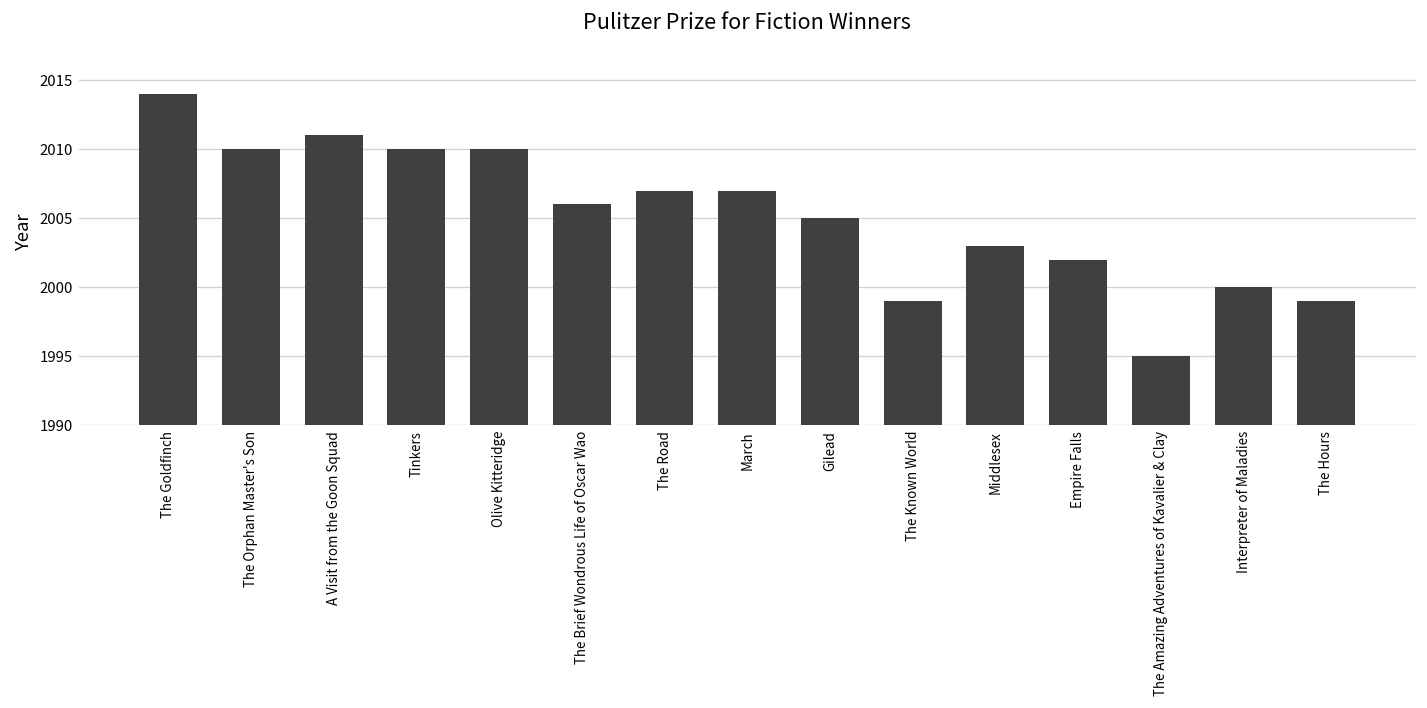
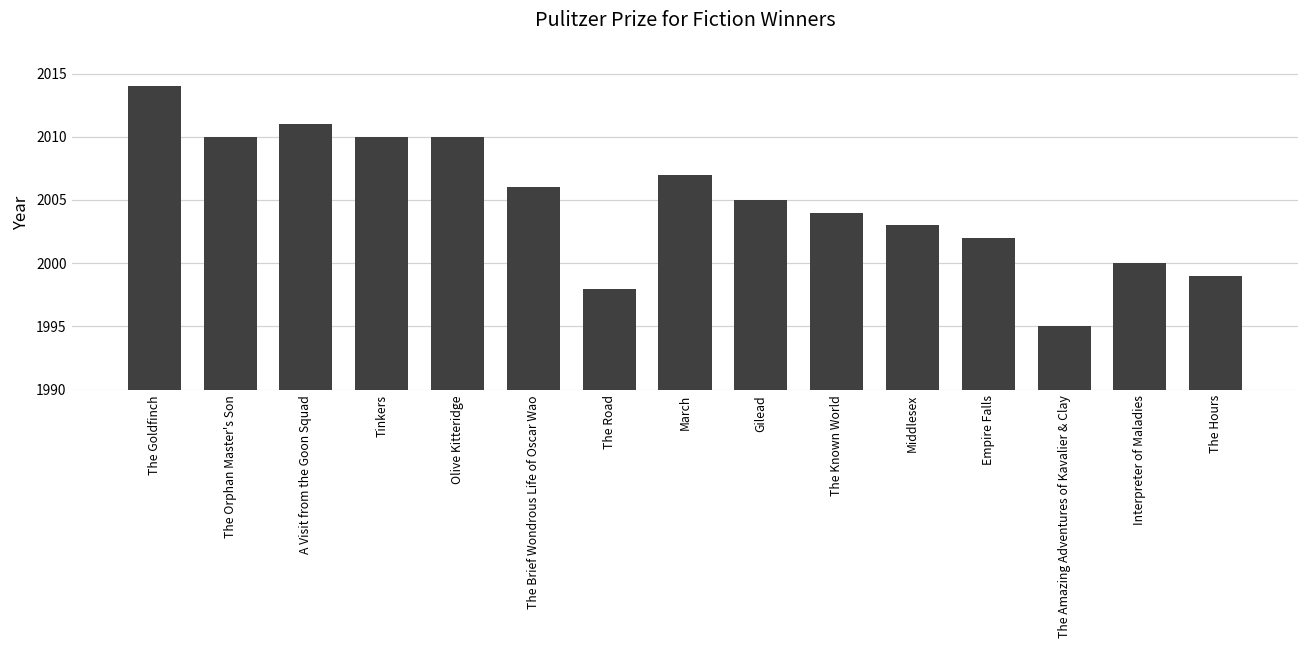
  {
    "The Goldfinch": 2014,
    "The Orphan Master's Son": 2010,
    "A Visit from the Goon Squad": 2011,
    "Tinkers": 2010,
    "Olive Kitteridge": 2010,
    "The Brief Wondrous Life of Oscar Wao": 2006,
-   "The Road": 2007,
+   "The Road": 1998,
    "March": 2007,
    "Gilead": 2005,
-   "The Known World": 1999,
+   "The Known World": 2004,
    "Middlesex": 2003,
    "Empire Falls": 2002,
    "The Amazing Adventures of Kavalier & Clay": 1995,
    "Interpreter of Maladies": 2000,
    "The Hours": 1999
  }
